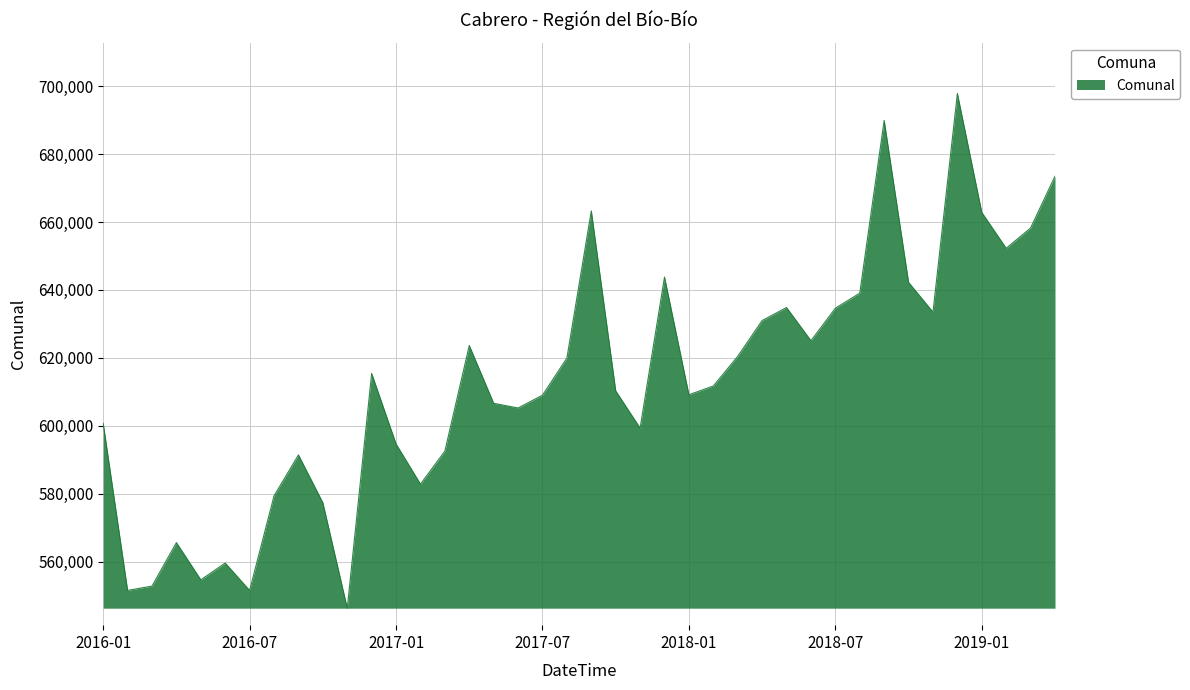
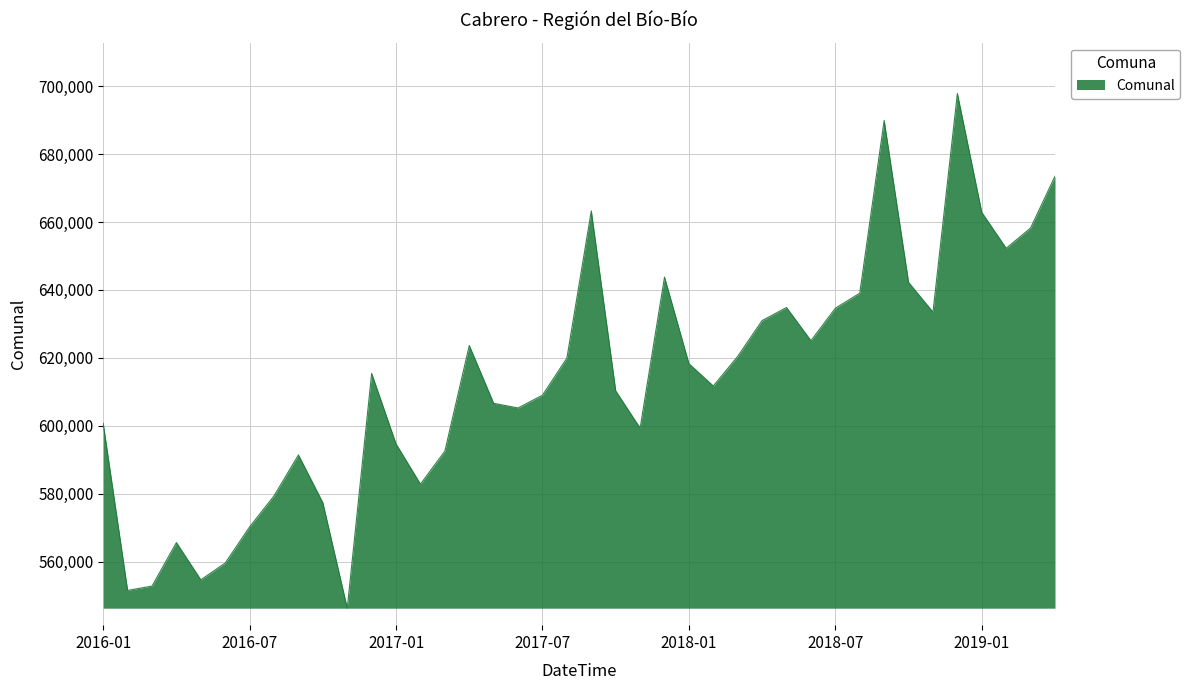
  {
    "2016-01": "601,000",
-   "2016-07": "552,000",
+   "2016-07": "570,000",
    "2017-01": "595,000",
    "2017-07": "609,000",
-   "2018-01": "609,000",
+   "2018-01": "618,000",
    "2018-07": "635,000",
    "2019-01": "663,000"
  }
